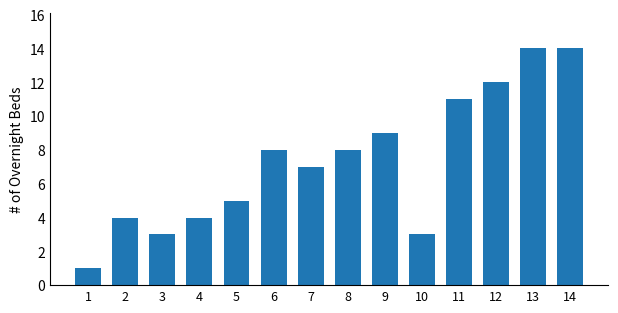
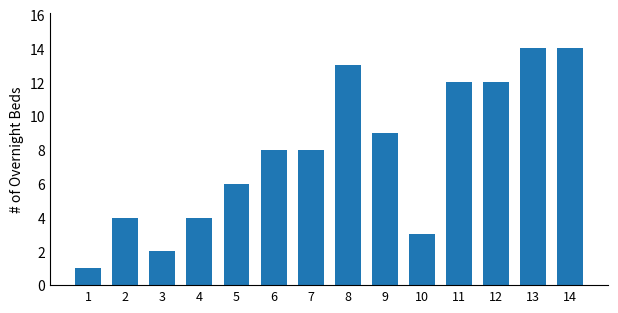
  {
    "1": 1,
    "2": 4,
-   "3": 3,
+   "3": 2,
    "4": 4,
-   "5": 5,
+   "5": 6,
    "6": 8,
-   "7": 7,
-   "8": 8,
+   "7": 8,
+   "8": 13,
    "9": 9,
    "10": 3,
-   "11": 11,
+   "11": 12,
    "12": 12,
    "13": 14,
    "14": 14
  }
